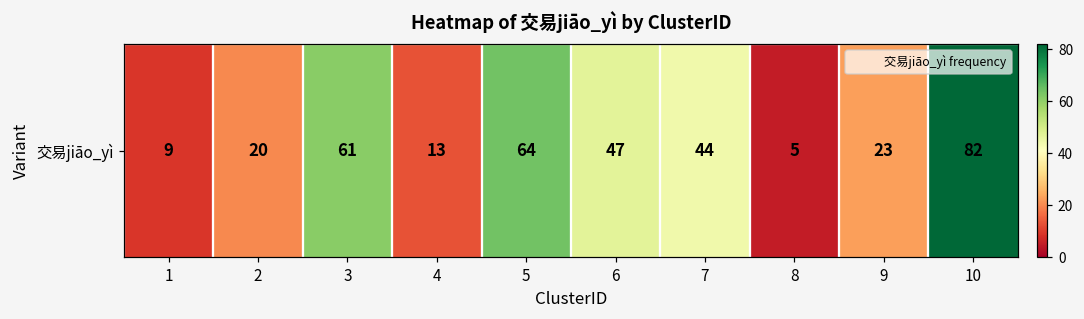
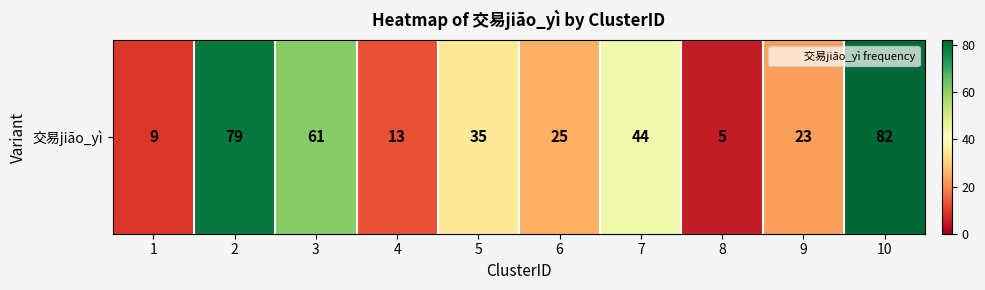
  {
    "交易jiāo_yì": {
      "1": 9,
-     "2": 20,
+     "2": 79,
      "3": 61,
      "4": 13,
-     "5": 64,
-     "6": 47,
+     "5": 35,
+     "6": 25,
      "7": 44,
      "8": 5,
      "9": 23,
      "10": 82
    }
  }
